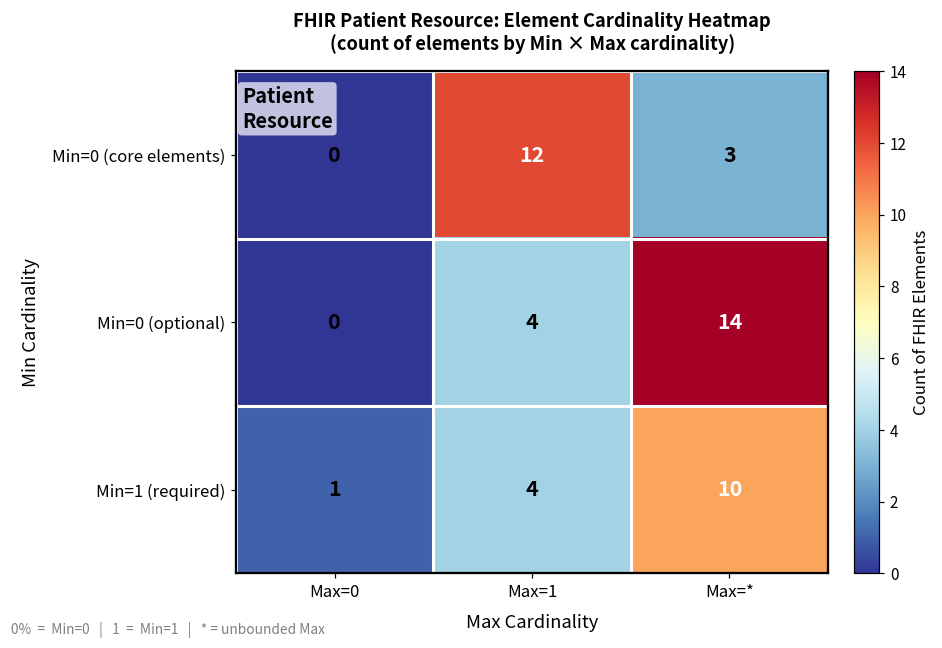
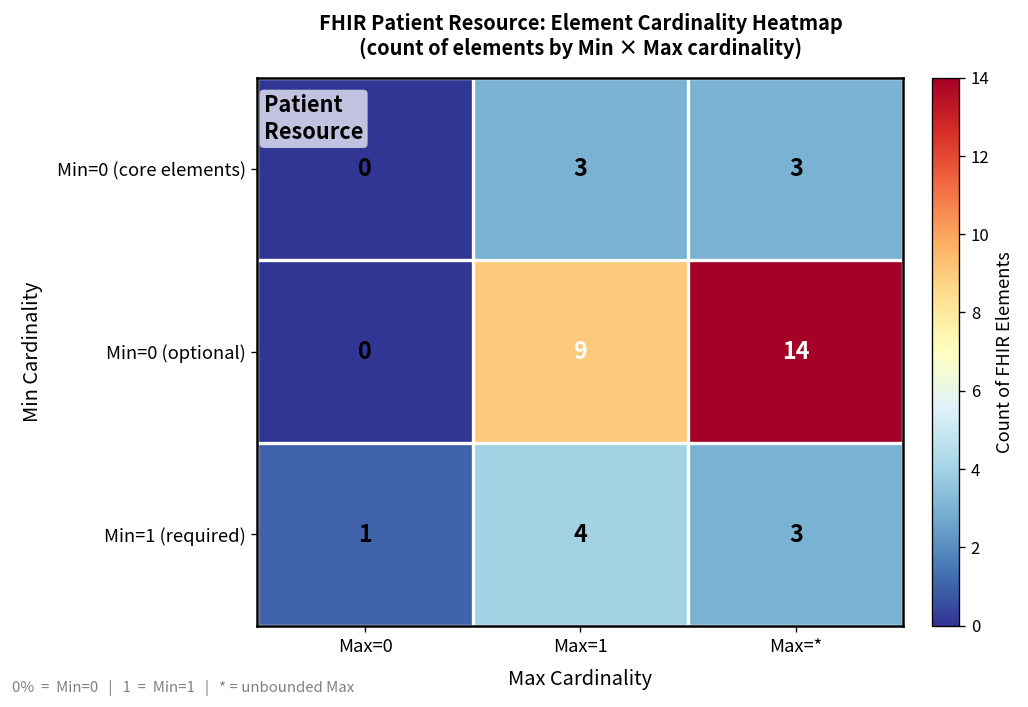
  {
    "Min=0 (core elements)": {
      "Max=0": 0,
-     "Max=1": 12,
+     "Max=1": 3,
      "Max=*": 3
    },
    "Min=0 (optional)": {
      "Max=0": 0,
-     "Max=1": 4,
+     "Max=1": 9,
      "Max=*": 14
    },
    "Min=1 (required)": {
      "Max=0": 1,
      "Max=1": 4,
-     "Max=*": 10
+     "Max=*": 3
    }
  }
